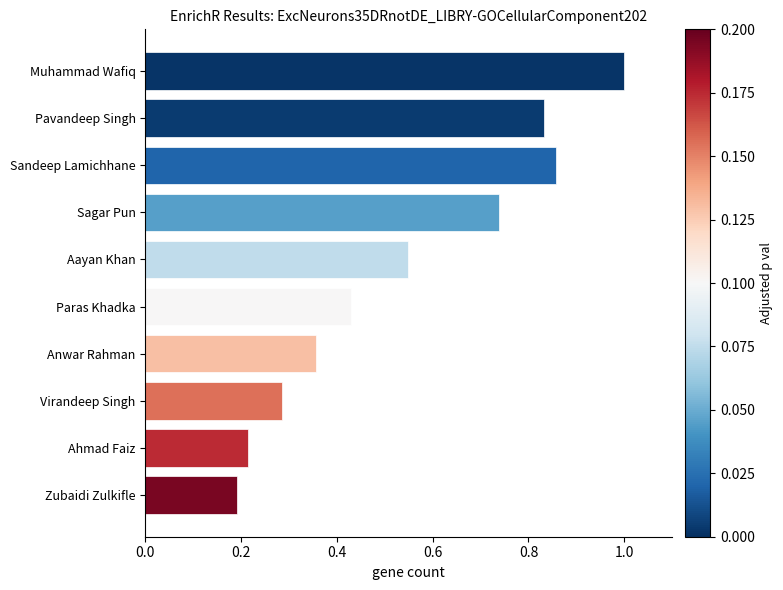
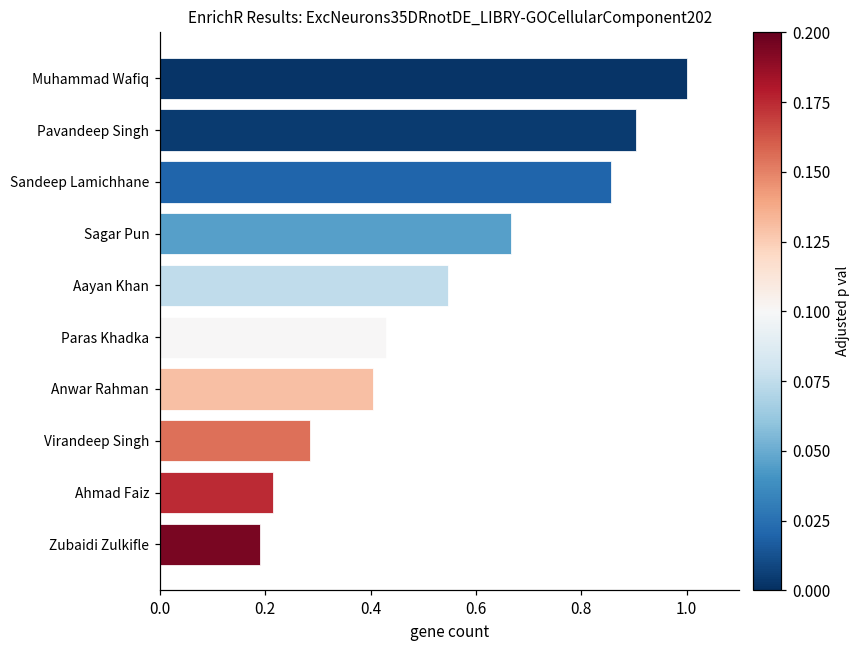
  {
    "Muhammad Wafiq": 1.00,
-   "Pavandeep Singh": 0.83,
+   "Pavandeep Singh": 0.90,
    "Sandeep Lamichhane": 0.86,
-   "Sagar Pun": 0.74,
+   "Sagar Pun": 0.67,
    "Aayan Khan": 0.55,
    "Paras Khadka": 0.43,
-   "Anwar Rahman": 0.36,
+   "Anwar Rahman": 0.40,
    "Virandeep Singh": 0.29,
    "Ahmad Faiz": 0.21,
    "Zubaidi Zulkifle": 0.19
  }
